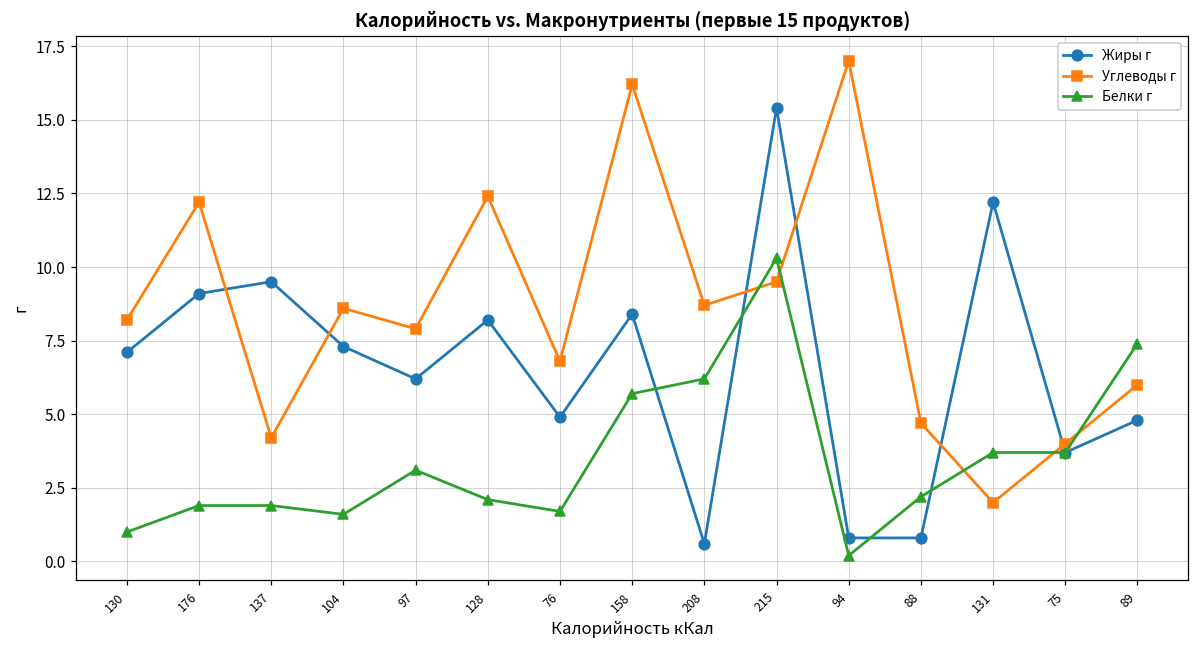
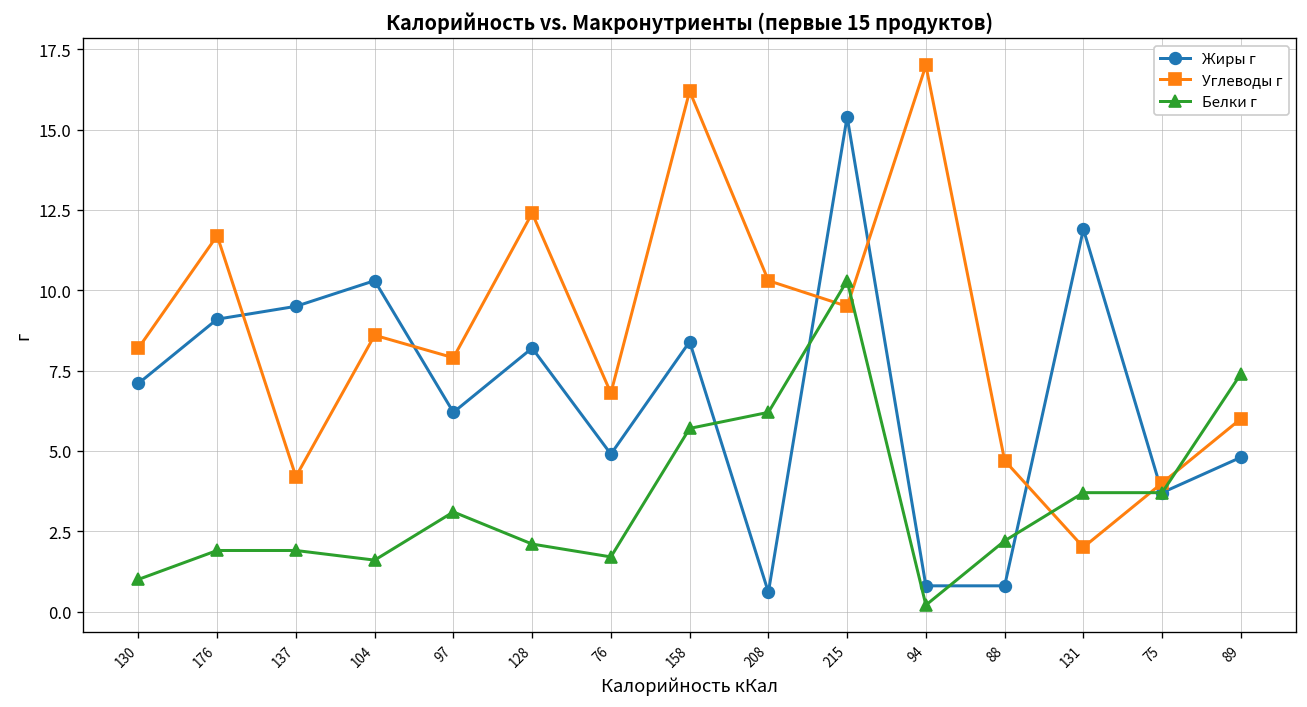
  {
    "Жиры г": {
      "130": 7.1,
      "176": 9.1,
      "137": 9.5,
-     "104": 7.3,
+     "104": 10.3,
      "97": 6.2,
      "128": 8.2,
      "76": 4.9,
      "158": 8.4,
      "208": 0.6,
      "215": 15.4,
      "94": 0.8,
      "88": 0.8,
-     "131": 12.2,
+     "131": 11.9,
      "89": 4.8
    },
    "Углеводы г": {
      "130": 8.2,
-     "176": 12.2,
+     "176": 11.7,
      "137": 4.2,
      "104": 8.6,
      "97": 7.9,
      "128": 12.4,
      "76": 6.8,
      "158": 16.2,
-     "208": 8.7,
+     "208": 10.3,
      "215": 9.5,
      "94": 17.0,
      "88": 4.7,
      "131": 2.0,
      "75": 4.0,
      "89": 6.0
    },
    "Белки г": {
      "130": 1.0,
      "176": 1.9,
      "137": 1.9,
      "104": 1.6,
      "97": 3.1,
      "128": 2.1,
      "76": 1.7,
      "158": 5.7,
      "208": 6.2,
      "215": 10.3,
      "94": 0.2,
      "88": 2.2,
      "131": 3.7,
      "89": 7.4
    }
  }
